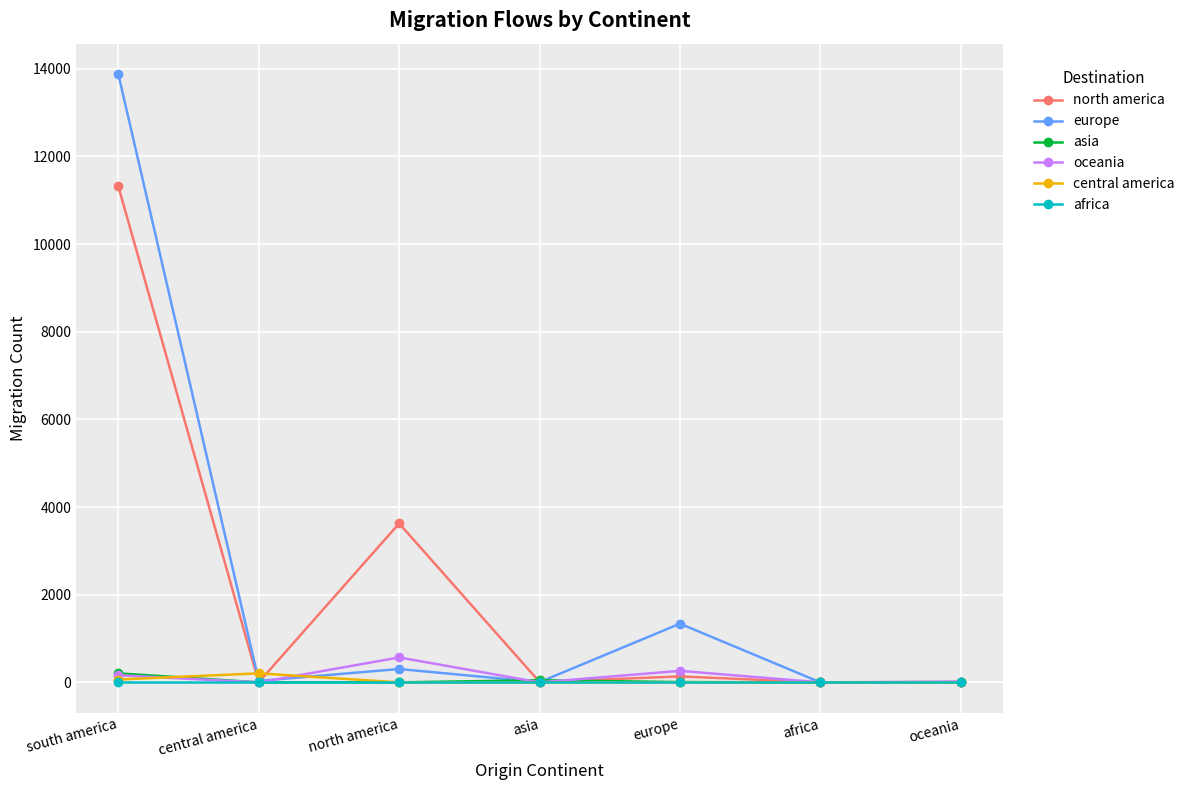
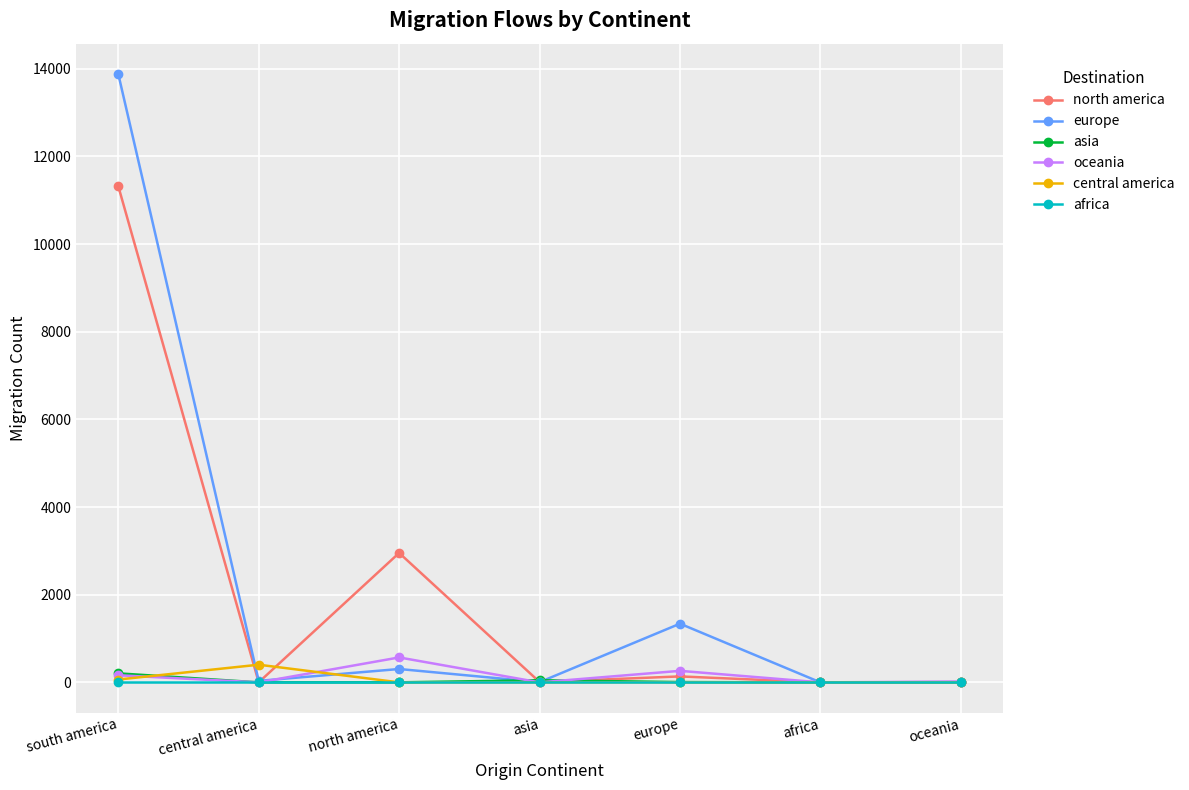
  {
    "north america": {
      "south america": 11300,
-     "north america": 3600,
+     "north america": 3000,
      "europe": 100
    },
    "europe": {
      "south america": 13900,
      "north america": 300,
      "europe": 1300
    },
    "oceania": {
      "north america": 600,
      "europe": 300
    },
    "central america": {
      "south america": 100,
-     "central america": 200
+     "central america": 400
    },
    "africa": {
      "south america": 0
    }
  }
